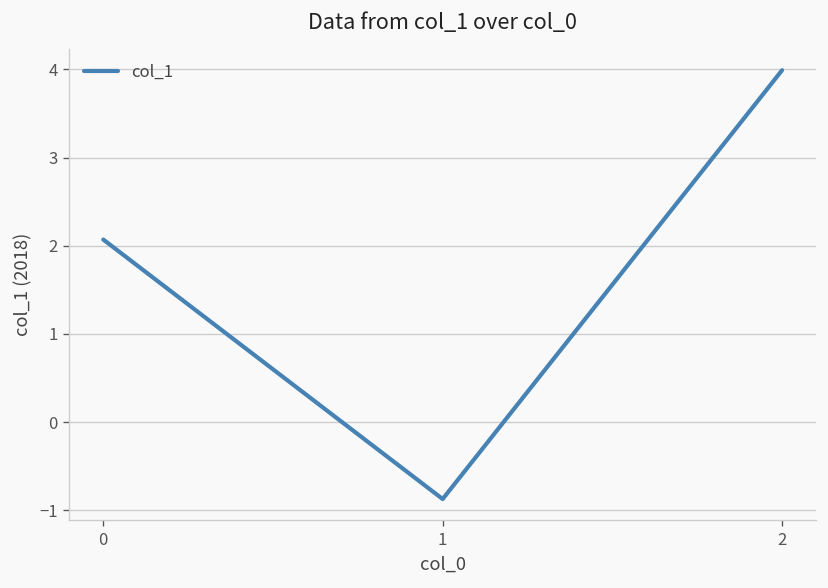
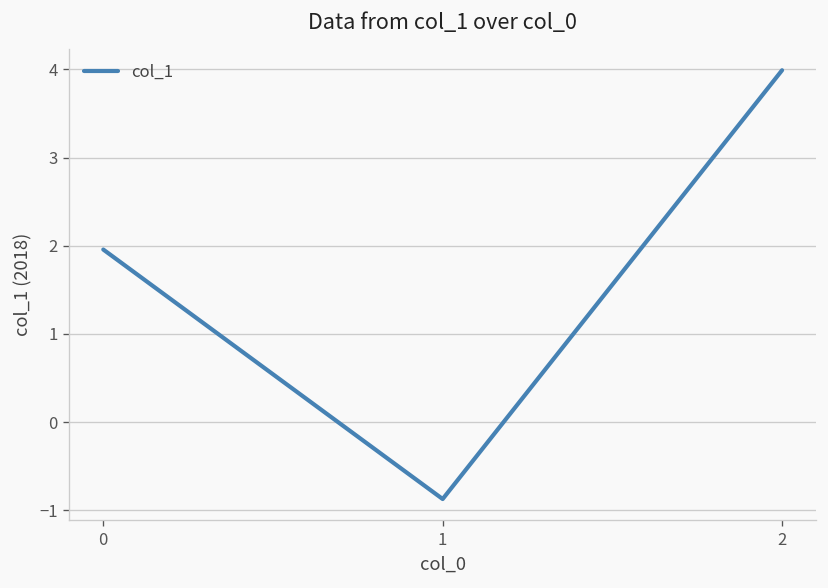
  {
-   "0": 2.1,
+   "0": 2.0,
    "1": -0.9,
    "2": 4.0
  }
